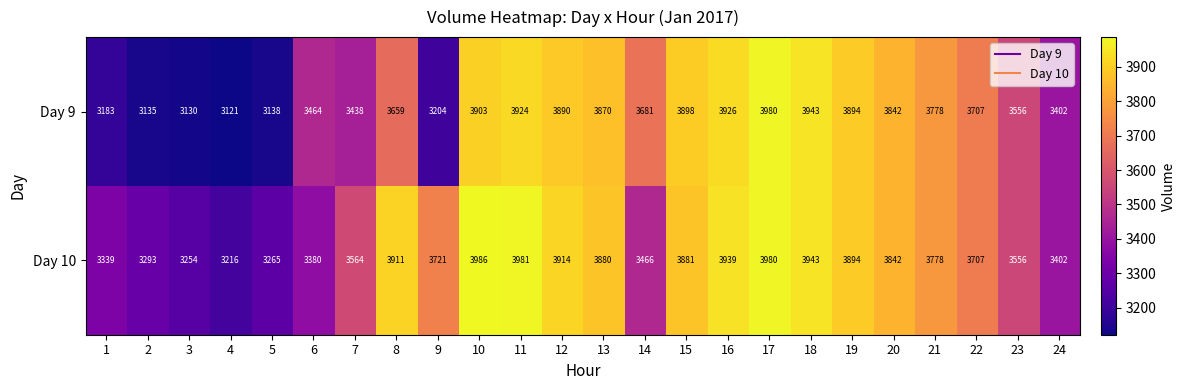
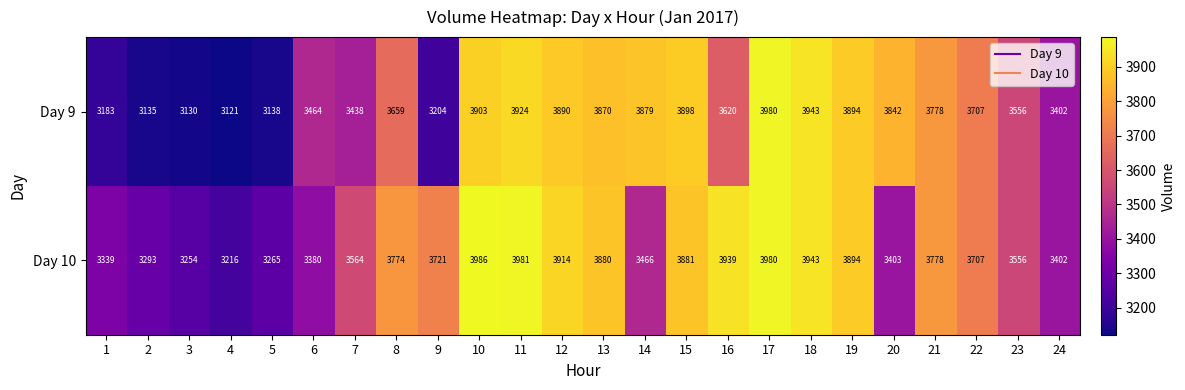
  {
    "Day 9": {
      "1": 3183,
      "2": 3135,
      "3": 3130,
      "4": 3121,
      "5": 3138,
      "6": 3464,
      "7": 3438,
      "8": 3659,
      "9": 3204,
      "10": 3903,
      "11": 3924,
      "12": 3890,
      "13": 3870,
-     "14": 3681,
+     "14": 3879,
      "15": 3898,
-     "16": 3926,
+     "16": 3620,
      "17": 3980,
      "18": 3943,
      "19": 3894,
      "20": 3842,
      "21": 3778,
      "22": 3707,
      "23": 3556,
      "24": 3402
    },
    "Day 10": {
      "1": 3339,
      "2": 3293,
      "3": 3254,
      "4": 3216,
      "5": 3265,
      "6": 3380,
      "7": 3564,
-     "8": 3911,
+     "8": 3774,
      "9": 3721,
      "10": 3986,
      "11": 3981,
      "12": 3914,
      "13": 3880,
      "14": 3466,
      "15": 3881,
      "16": 3939,
      "17": 3980,
      "18": 3943,
      "19": 3894,
-     "20": 3842,
+     "20": 3403,
      "21": 3778,
      "22": 3707,
      "23": 3556,
      "24": 3402
    }
  }
